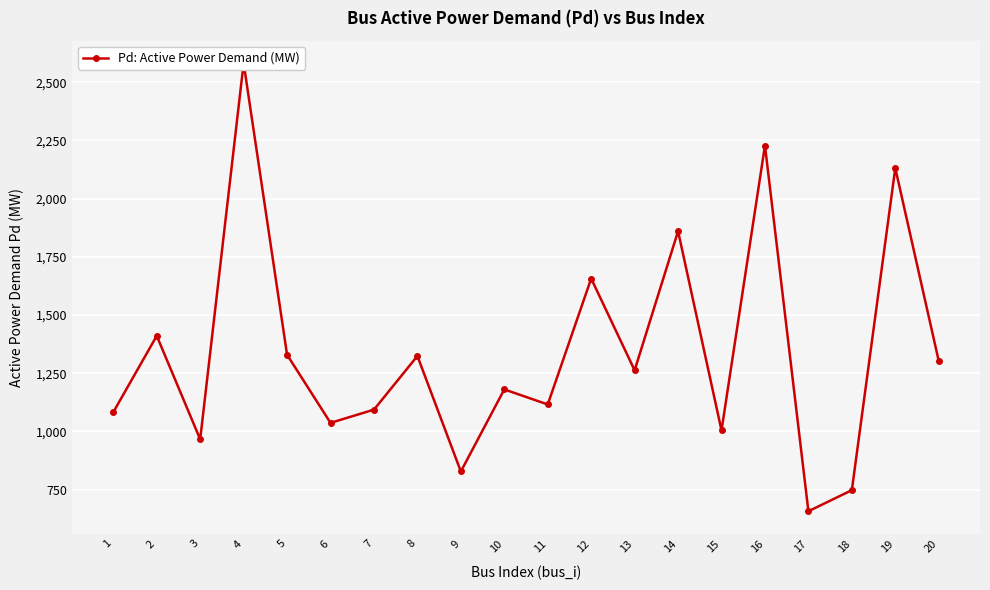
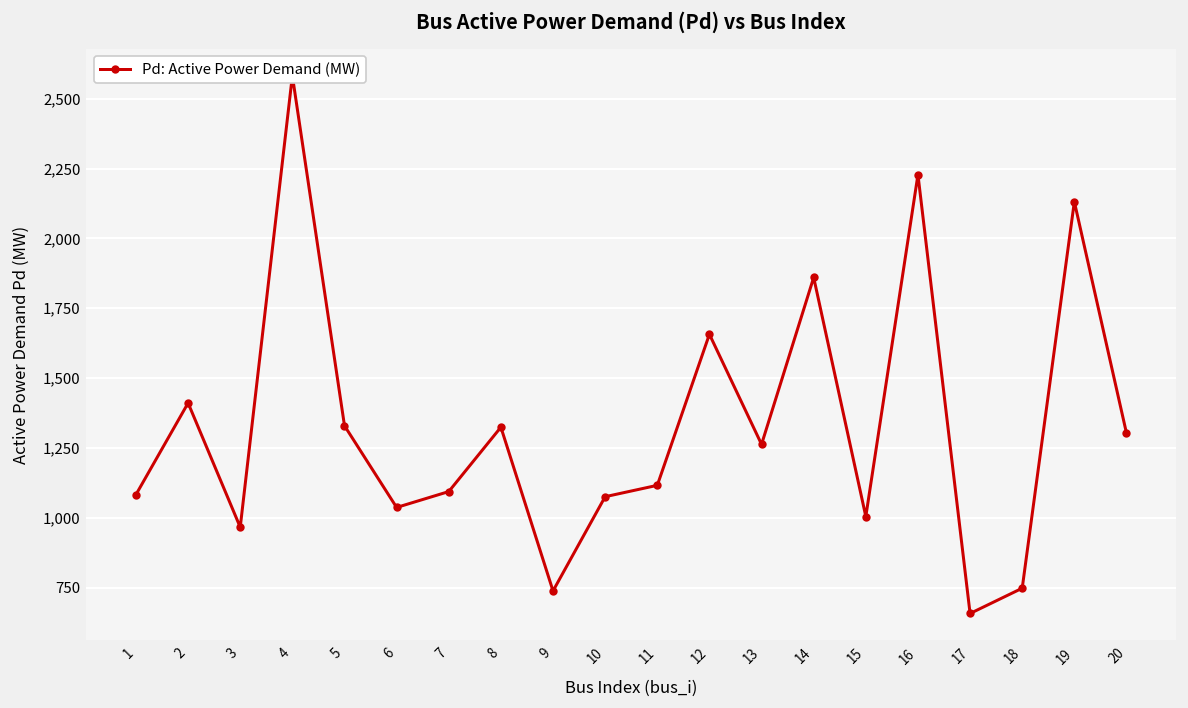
  {
    "1": "1,080",
    "2": "1,410",
    "3": "970",
    "5": "1,330",
    "6": "1,040",
    "7": "1,090",
    "8": "1,320",
-   "9": "830",
-   "10": "1,180",
+   "9": "740",
+   "10": "1,080",
    "11": "1,120",
    "12": "1,660",
    "13": "1,260",
    "14": "1,860",
    "15": "1,000",
    "16": "2,230",
    "17": "660",
    "18": "750",
    "19": "2,130",
    "20": "1,300"
  }
